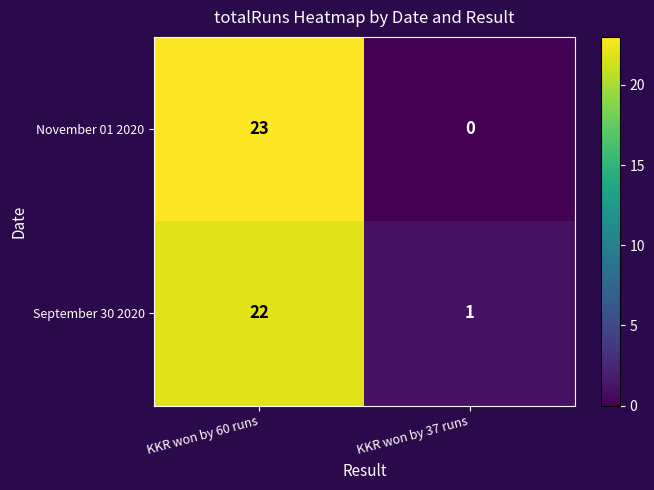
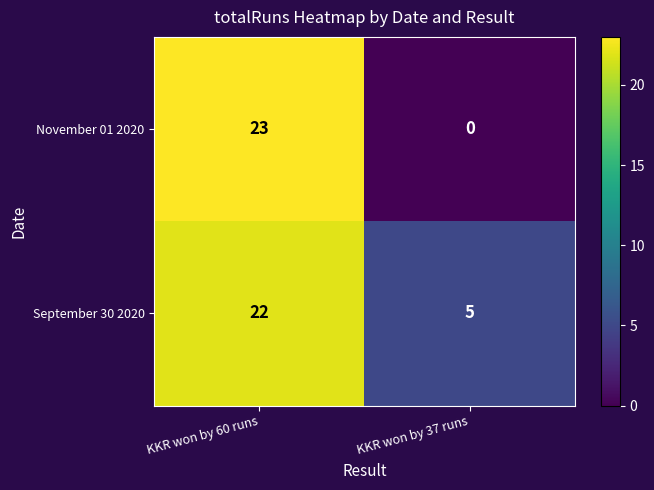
  {
    "November 01 2020": {
      "KKR won by 60 runs": 23,
      "KKR won by 37 runs": 0
    },
    "September 30 2020": {
      "KKR won by 60 runs": 22,
-     "KKR won by 37 runs": 1
+     "KKR won by 37 runs": 5
    }
  }
